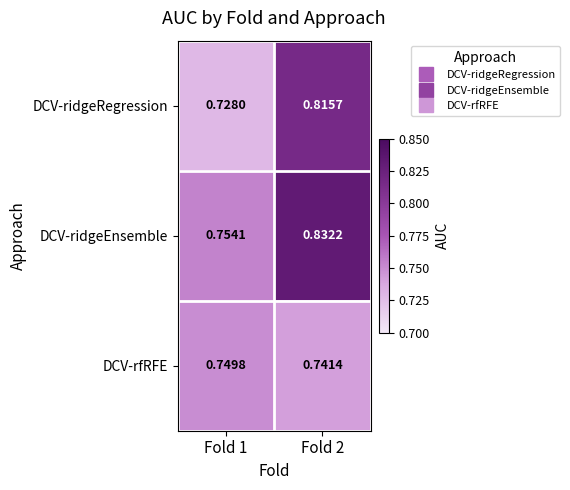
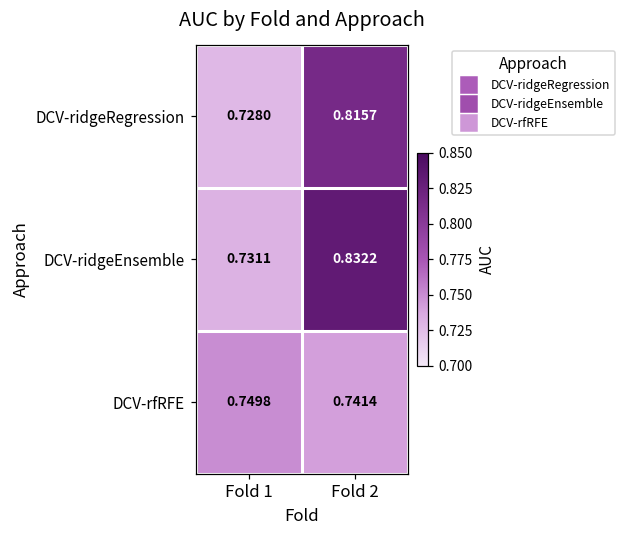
  {
    "DCV-ridgeRegression": {
      "Fold 1": 0.7280,
      "Fold 2": 0.8157
    },
    "DCV-ridgeEnsemble": {
-     "Fold 1": 0.7541,
+     "Fold 1": 0.7311,
      "Fold 2": 0.8322
    },
    "DCV-rfRFE": {
      "Fold 1": 0.7498,
      "Fold 2": 0.7414
    }
  }
